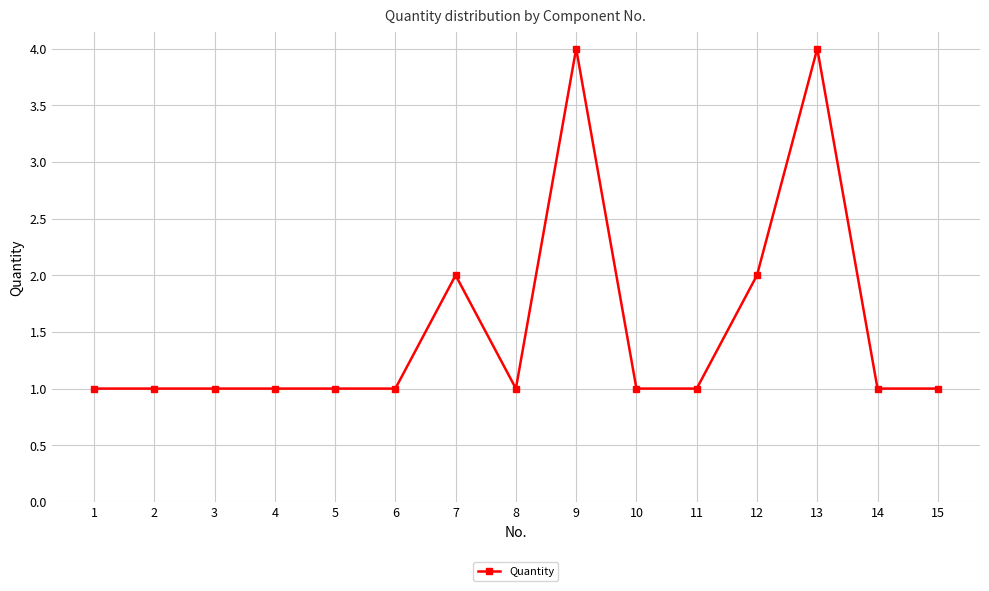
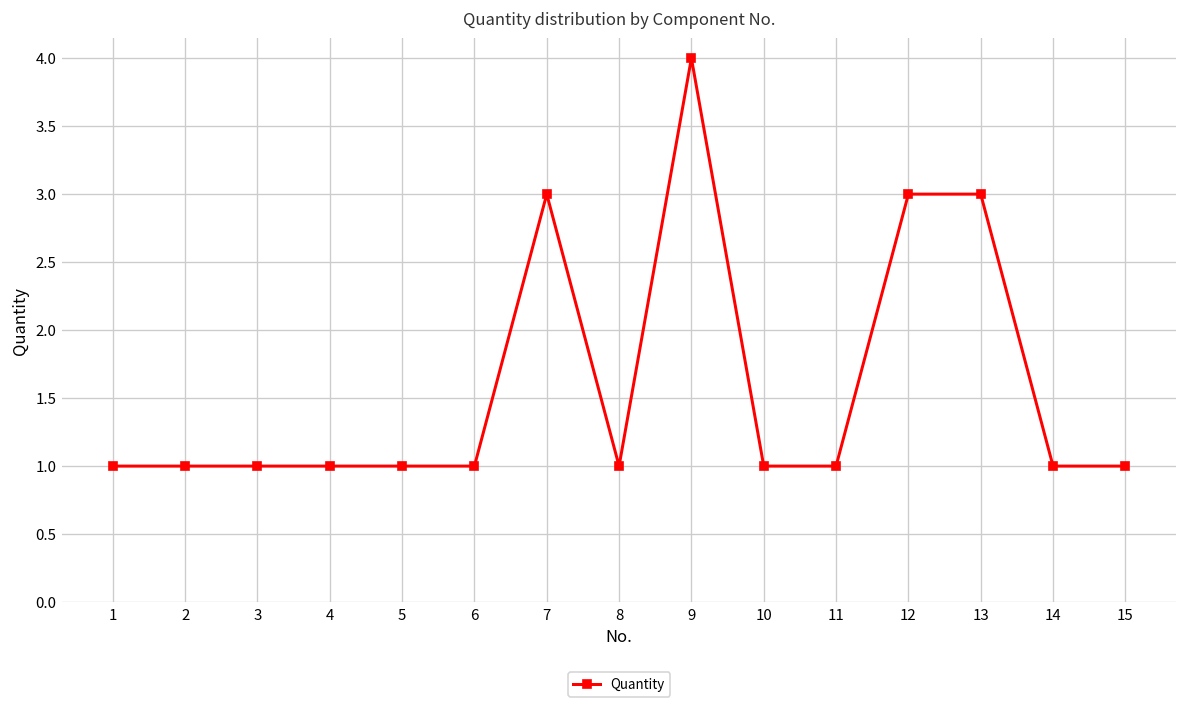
  {
    "1": 1,
    "2": 1,
    "3": 1,
    "4": 1,
    "5": 1,
    "6": 1,
-   "7": 2,
+   "7": 3,
    "8": 1,
    "9": 4,
    "10": 1,
    "11": 1,
-   "12": 2,
-   "13": 4,
+   "12": 3,
+   "13": 3,
    "14": 1,
    "15": 1
  }
